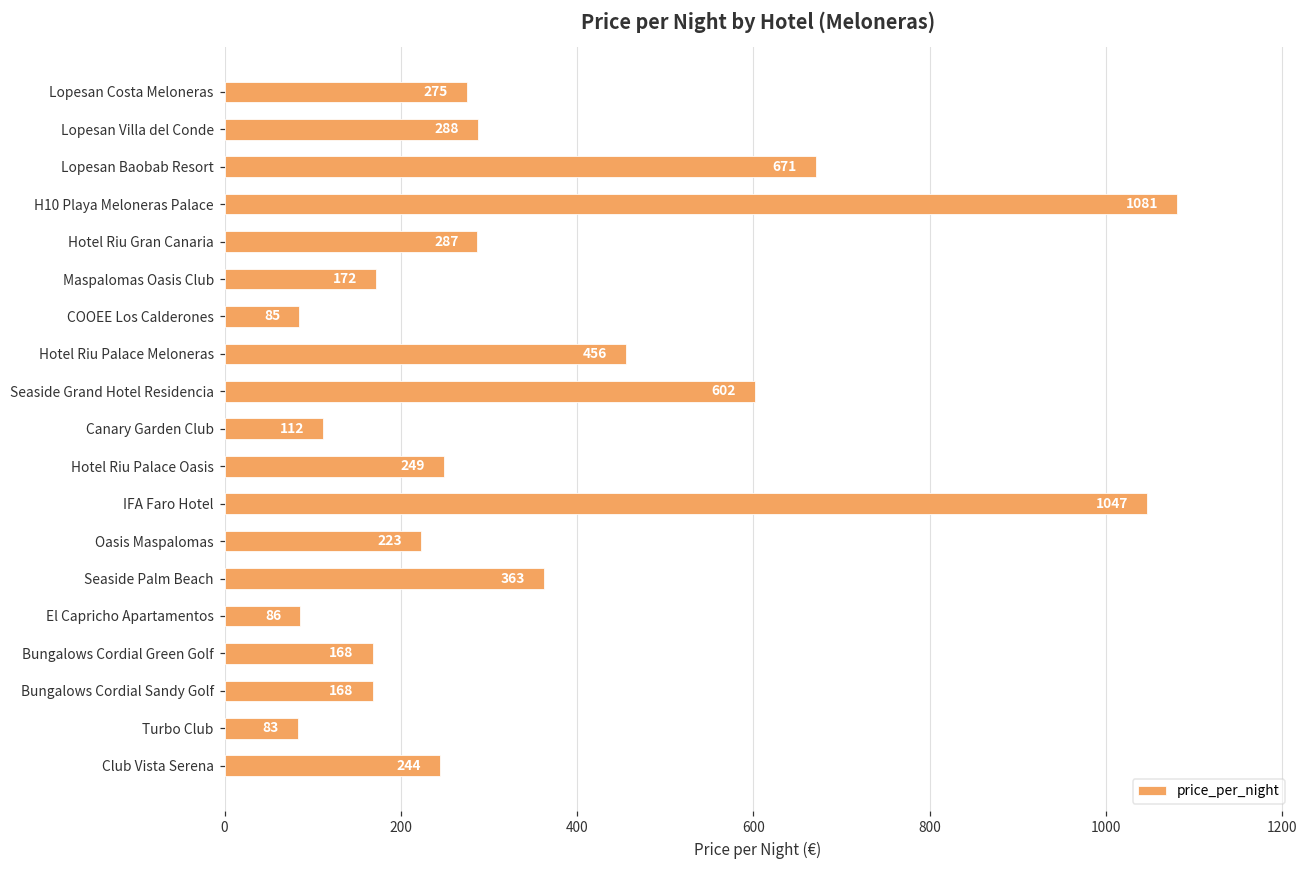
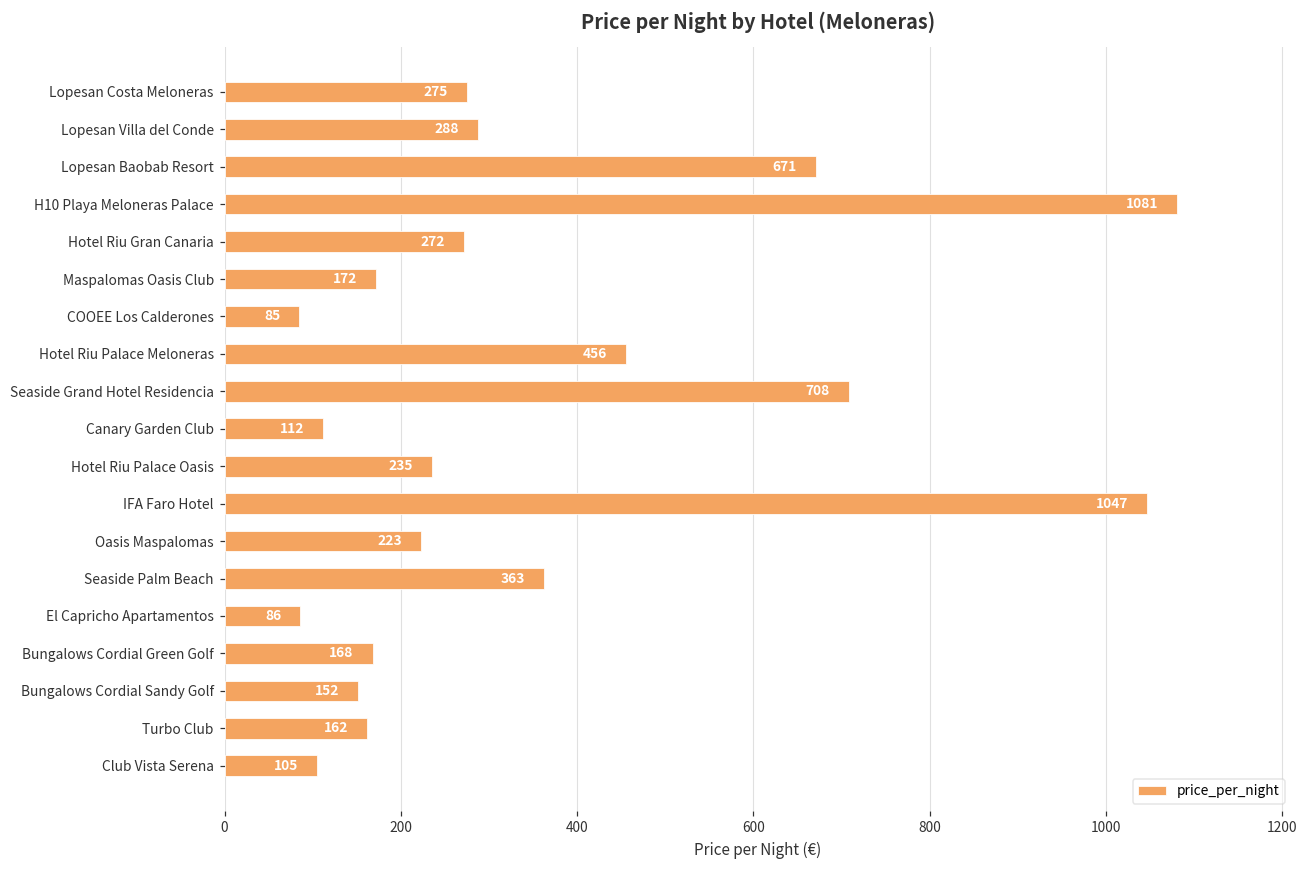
  {
    "Lopesan Costa Meloneras": 275,
    "Lopesan Villa del Conde": 288,
    "Lopesan Baobab Resort": 671,
    "H10 Playa Meloneras Palace": 1081,
-   "Hotel Riu Gran Canaria": 287,
+   "Hotel Riu Gran Canaria": 272,
    "Maspalomas Oasis Club": 172,
    "COOEE Los Calderones": 85,
    "Hotel Riu Palace Meloneras": 456,
-   "Seaside Grand Hotel Residencia": 602,
+   "Seaside Grand Hotel Residencia": 708,
    "Canary Garden Club": 112,
-   "Hotel Riu Palace Oasis": 249,
+   "Hotel Riu Palace Oasis": 235,
    "IFA Faro Hotel": 1047,
    "Oasis Maspalomas": 223,
    "Seaside Palm Beach": 363,
    "El Capricho Apartamentos": 86,
    "Bungalows Cordial Green Golf": 168,
-   "Bungalows Cordial Sandy Golf": 168,
-   "Turbo Club": 83,
-   "Club Vista Serena": 244
+   "Bungalows Cordial Sandy Golf": 152,
+   "Turbo Club": 162,
+   "Club Vista Serena": 105
  }
